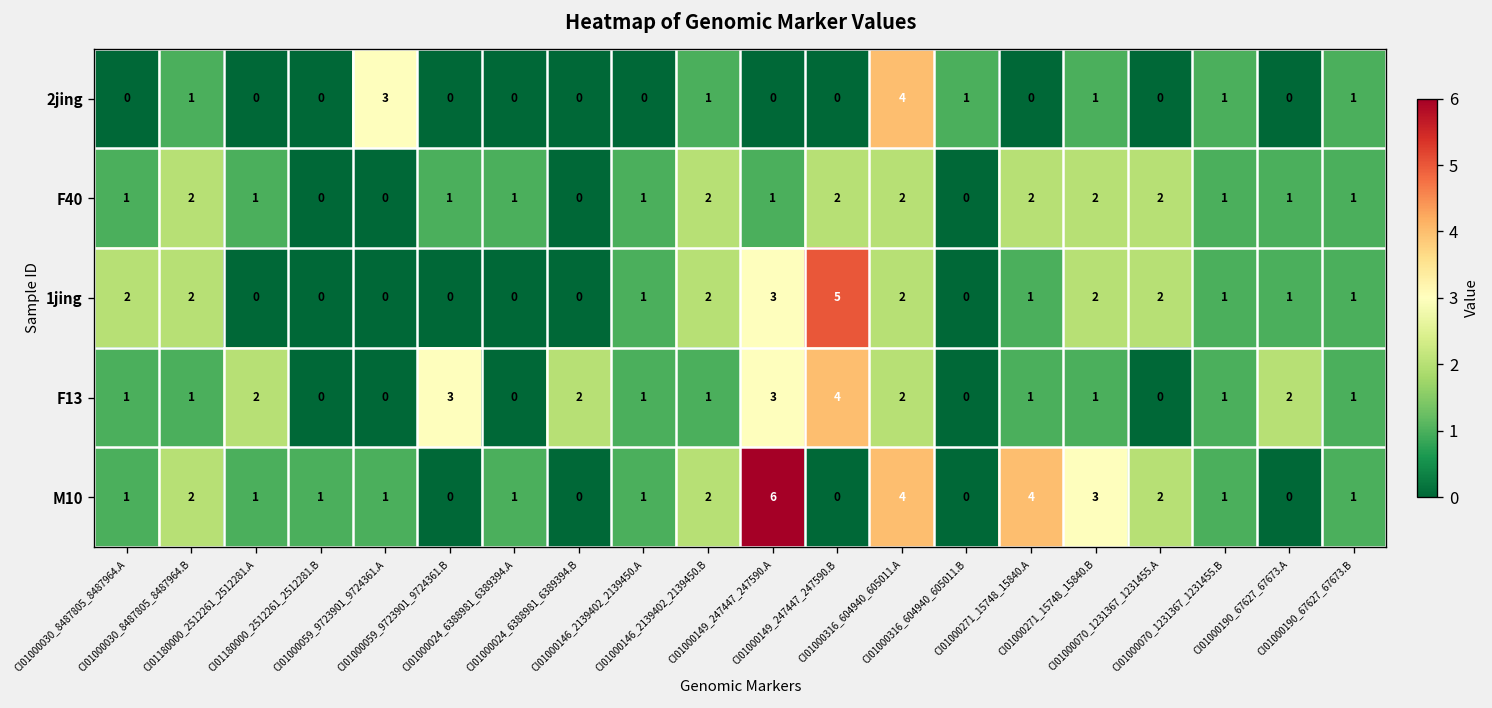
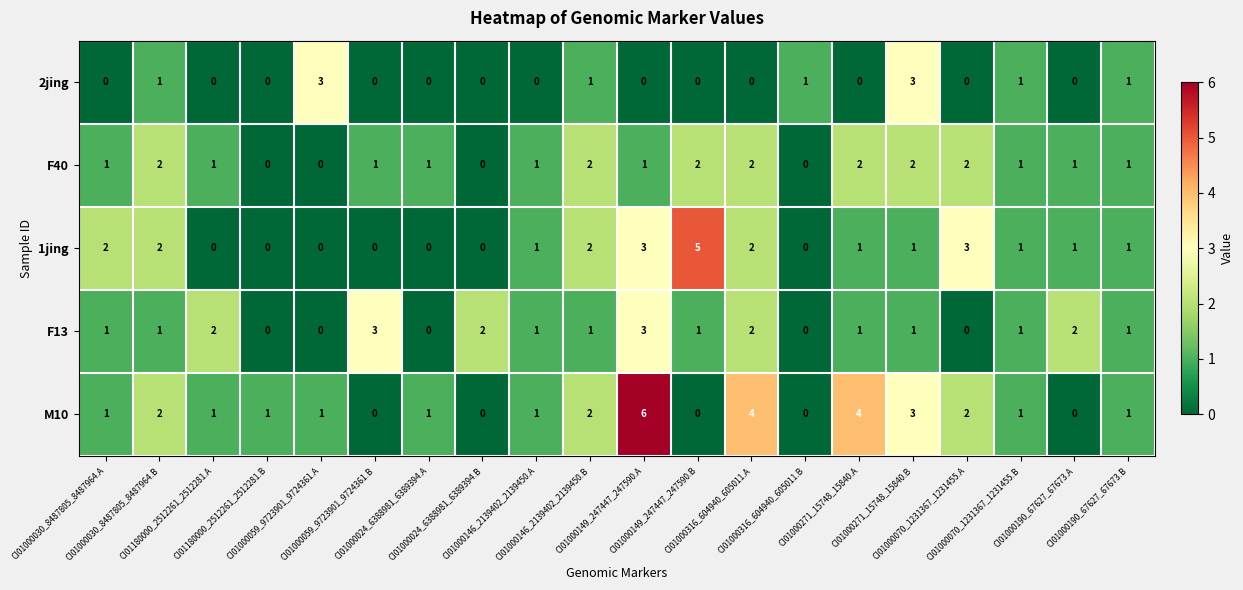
  {
    "2jing": {
      "CI01000030_8487805_8487964.A": 0,
      "CI01000030_8487805_8487964.B": 1,
      "CI01180000_2512261_2512281.A": 0,
      "CI01180000_2512261_2512281.B": 0,
      "CI01000059_9723901_9724361.A": 3,
      "CI01000059_9723901_9724361.B": 0,
      "CI01000024_6388981_6389394.A": 0,
      "CI01000024_6388981_6389394.B": 0,
      "CI01000146_2139402_2139450.A": 0,
      "CI01000146_2139402_2139450.B": 1,
      "CI01000149_247447_247590.A": 0,
      "CI01000149_247447_247590.B": 0,
-     "CI01000316_604940_605011.A": 4,
+     "CI01000316_604940_605011.A": 0,
      "CI01000316_604940_605011.B": 1,
      "CI01000271_15748_15840.A": 0,
-     "CI01000271_15748_15840.B": 1,
+     "CI01000271_15748_15840.B": 3,
      "CI01000070_1231367_1231455.A": 0,
      "CI01000070_1231367_1231455.B": 1,
      "CI01000190_67627_67673.A": 0,
      "CI01000190_67627_67673.B": 1
    },
    "F40": {
      "CI01000030_8487805_8487964.A": 1,
      "CI01000030_8487805_8487964.B": 2,
      "CI01180000_2512261_2512281.A": 1,
      "CI01180000_2512261_2512281.B": 0,
      "CI01000059_9723901_9724361.A": 0,
      "CI01000059_9723901_9724361.B": 1,
      "CI01000024_6388981_6389394.A": 1,
      "CI01000024_6388981_6389394.B": 0,
      "CI01000146_2139402_2139450.A": 1,
      "CI01000146_2139402_2139450.B": 2,
      "CI01000149_247447_247590.A": 1,
      "CI01000149_247447_247590.B": 2,
      "CI01000316_604940_605011.A": 2,
      "CI01000316_604940_605011.B": 0,
      "CI01000271_15748_15840.A": 2,
      "CI01000271_15748_15840.B": 2,
      "CI01000070_1231367_1231455.A": 2,
      "CI01000070_1231367_1231455.B": 1,
      "CI01000190_67627_67673.A": 1,
      "CI01000190_67627_67673.B": 1
    },
    "1jing": {
      "CI01000030_8487805_8487964.A": 2,
      "CI01000030_8487805_8487964.B": 2,
      "CI01180000_2512261_2512281.A": 0,
      "CI01180000_2512261_2512281.B": 0,
      "CI01000059_9723901_9724361.A": 0,
      "CI01000059_9723901_9724361.B": 0,
      "CI01000024_6388981_6389394.A": 0,
      "CI01000024_6388981_6389394.B": 0,
      "CI01000146_2139402_2139450.A": 1,
      "CI01000146_2139402_2139450.B": 2,
      "CI01000149_247447_247590.A": 3,
      "CI01000149_247447_247590.B": 5,
      "CI01000316_604940_605011.A": 2,
      "CI01000316_604940_605011.B": 0,
      "CI01000271_15748_15840.A": 1,
-     "CI01000271_15748_15840.B": 2,
-     "CI01000070_1231367_1231455.A": 2,
+     "CI01000271_15748_15840.B": 1,
+     "CI01000070_1231367_1231455.A": 3,
      "CI01000070_1231367_1231455.B": 1,
      "CI01000190_67627_67673.A": 1,
      "CI01000190_67627_67673.B": 1
    },
    "F13": {
      "CI01000030_8487805_8487964.A": 1,
      "CI01000030_8487805_8487964.B": 1,
      "CI01180000_2512261_2512281.A": 2,
      "CI01180000_2512261_2512281.B": 0,
      "CI01000059_9723901_9724361.A": 0,
      "CI01000059_9723901_9724361.B": 3,
      "CI01000024_6388981_6389394.A": 0,
      "CI01000024_6388981_6389394.B": 2,
      "CI01000146_2139402_2139450.A": 1,
      "CI01000146_2139402_2139450.B": 1,
      "CI01000149_247447_247590.A": 3,
-     "CI01000149_247447_247590.B": 4,
+     "CI01000149_247447_247590.B": 1,
      "CI01000316_604940_605011.A": 2,
      "CI01000316_604940_605011.B": 0,
      "CI01000271_15748_15840.A": 1,
      "CI01000271_15748_15840.B": 1,
      "CI01000070_1231367_1231455.A": 0,
      "CI01000070_1231367_1231455.B": 1,
      "CI01000190_67627_67673.A": 2,
      "CI01000190_67627_67673.B": 1
    },
    "M10": {
      "CI01000030_8487805_8487964.A": 1,
      "CI01000030_8487805_8487964.B": 2,
      "CI01180000_2512261_2512281.A": 1,
      "CI01180000_2512261_2512281.B": 1,
      "CI01000059_9723901_9724361.A": 1,
      "CI01000059_9723901_9724361.B": 0,
      "CI01000024_6388981_6389394.A": 1,
      "CI01000024_6388981_6389394.B": 0,
      "CI01000146_2139402_2139450.A": 1,
      "CI01000146_2139402_2139450.B": 2,
      "CI01000149_247447_247590.A": 6,
      "CI01000149_247447_247590.B": 0,
      "CI01000316_604940_605011.A": 4,
      "CI01000316_604940_605011.B": 0,
      "CI01000271_15748_15840.A": 4,
      "CI01000271_15748_15840.B": 3,
      "CI01000070_1231367_1231455.A": 2,
      "CI01000070_1231367_1231455.B": 1,
      "CI01000190_67627_67673.A": 0,
      "CI01000190_67627_67673.B": 1
    }
  }
